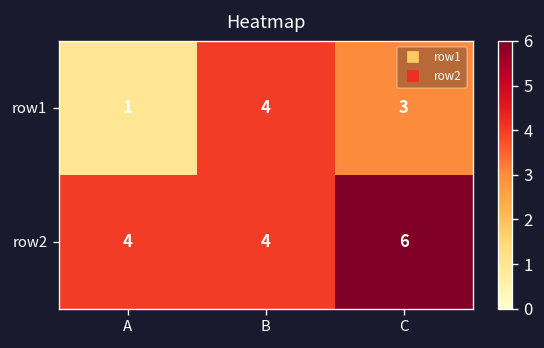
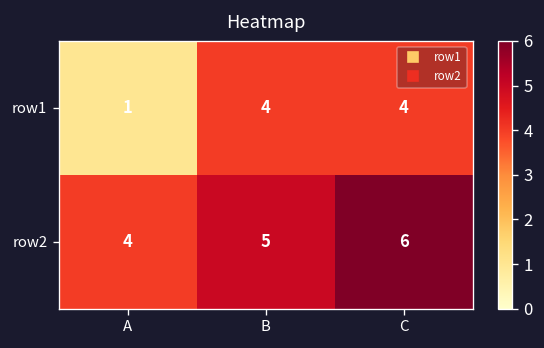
  {
    "row1": {
      "A": 1,
      "B": 4,
-     "C": 3
+     "C": 4
    },
    "row2": {
      "A": 4,
-     "B": 4,
+     "B": 5,
      "C": 6
    }
  }
